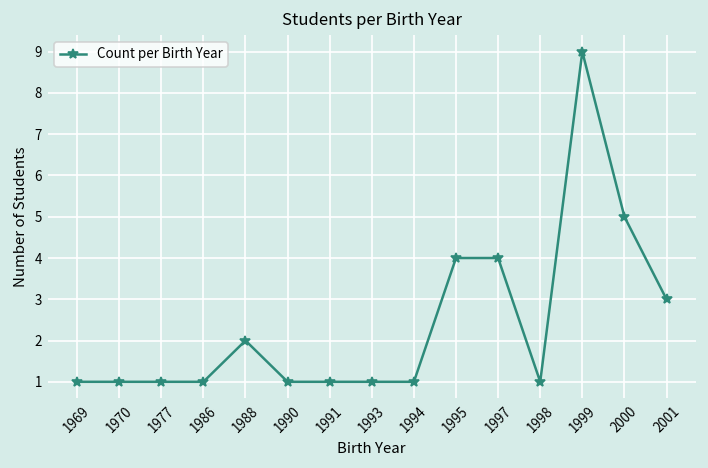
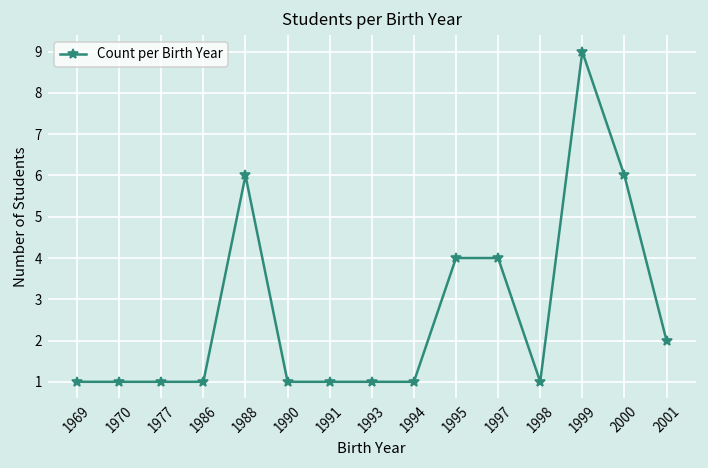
  {
    "1969": 1,
    "1970": 1,
    "1977": 1,
    "1986": 1,
-   "1988": 2,
+   "1988": 6,
    "1990": 1,
    "1991": 1,
    "1993": 1,
    "1994": 1,
    "1995": 4,
    "1997": 4,
    "1998": 1,
    "1999": 9,
-   "2000": 5,
-   "2001": 3
+   "2000": 6,
+   "2001": 2
  }
